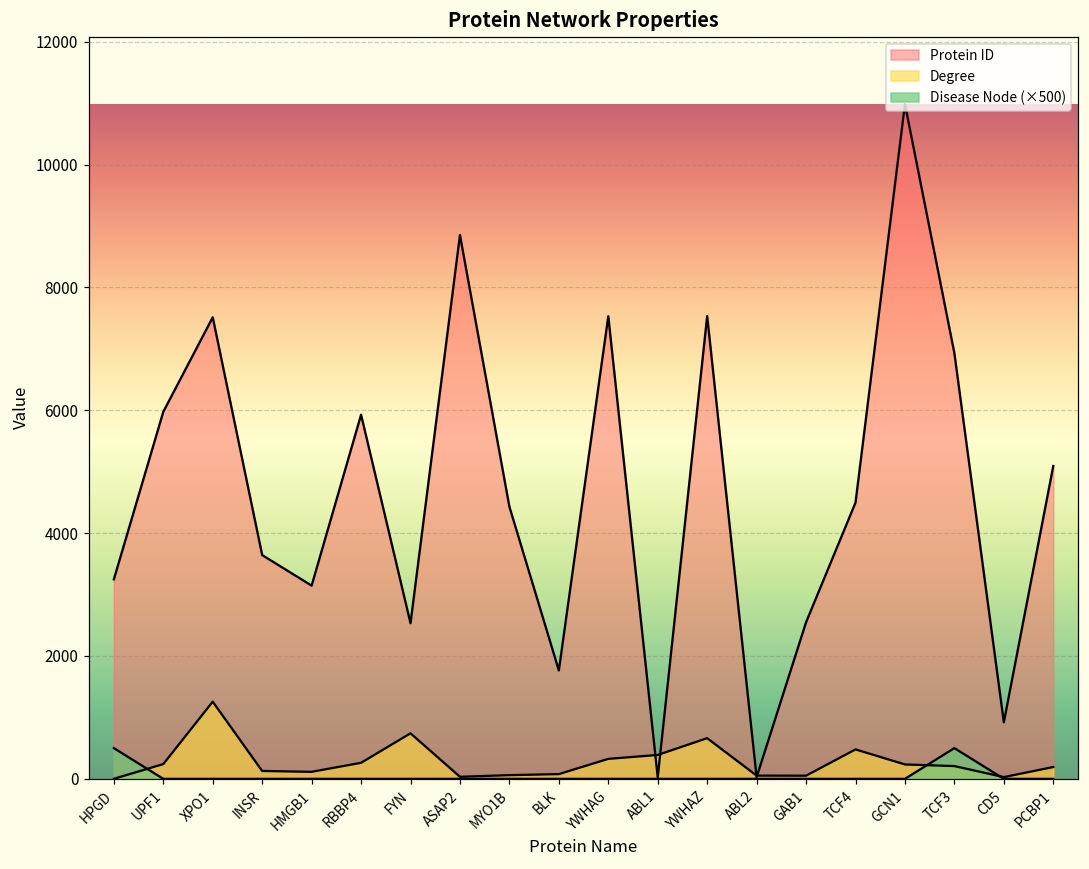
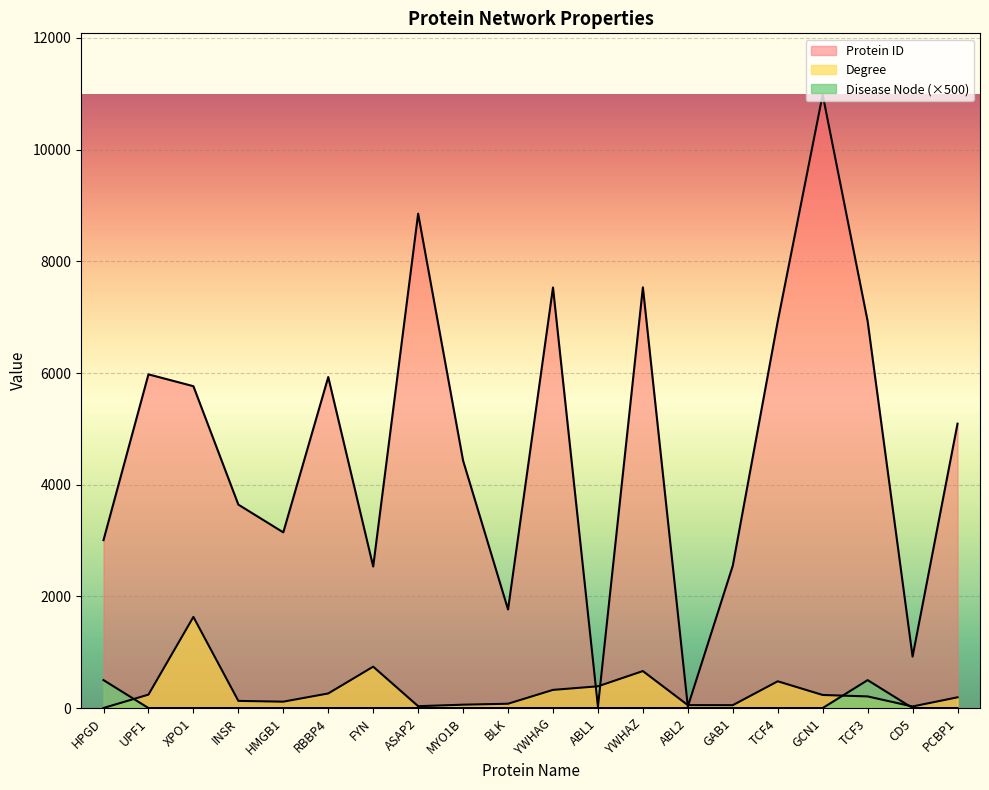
  {
    "Protein ID": {
-     "HPGD": 3200,
+     "HPGD": 3000,
      "UPF1": 6000,
-     "XPO1": 7500,
+     "XPO1": 5800,
      "INSR": 3600,
      "HMGB1": 3100,
      "RBBP4": 5900,
      "FYN": 2500,
      "ASAP2": 8900,
      "MYO1B": 4400,
      "BLK": 1800,
      "YWHAG": 7500,
      "YWHAZ": 7500,
      "GAB1": 2500,
-     "TCF4": 4500,
+     "TCF4": 6900,
      "TCF3": 6900,
      "CD5": 900,
      "PCBP1": 5100
    },
    "Degree": {
      "HPGD": 0,
      "UPF1": 200,
-     "XPO1": 1300,
+     "XPO1": 1600,
      "INSR": 100,
      "HMGB1": 100,
      "RBBP4": 300,
      "FYN": 700,
      "MYO1B": 100,
      "BLK": 100,
      "YWHAG": 300,
      "ABL1": 400,
      "YWHAZ": 700,
      "GAB1": 100,
      "TCF4": 500,
      "GCN1": 200,
      "TCF3": 200,
      "PCBP1": 200
    },
    "Disease Node (×500)": {
      "HPGD": 500,
      "UPF1": 0,
      "XPO1": 0,
      "INSR": 0,
      "HMGB1": 0,
      "RBBP4": 0,
      "FYN": 0,
      "MYO1B": 0,
      "BLK": 0,
      "YWHAG": 0,
      "YWHAZ": 0,
      "GAB1": 0,
      "TCF4": 0,
      "GCN1": 0,
      "TCF3": 500,
      "PCBP1": 0
    }
  }
